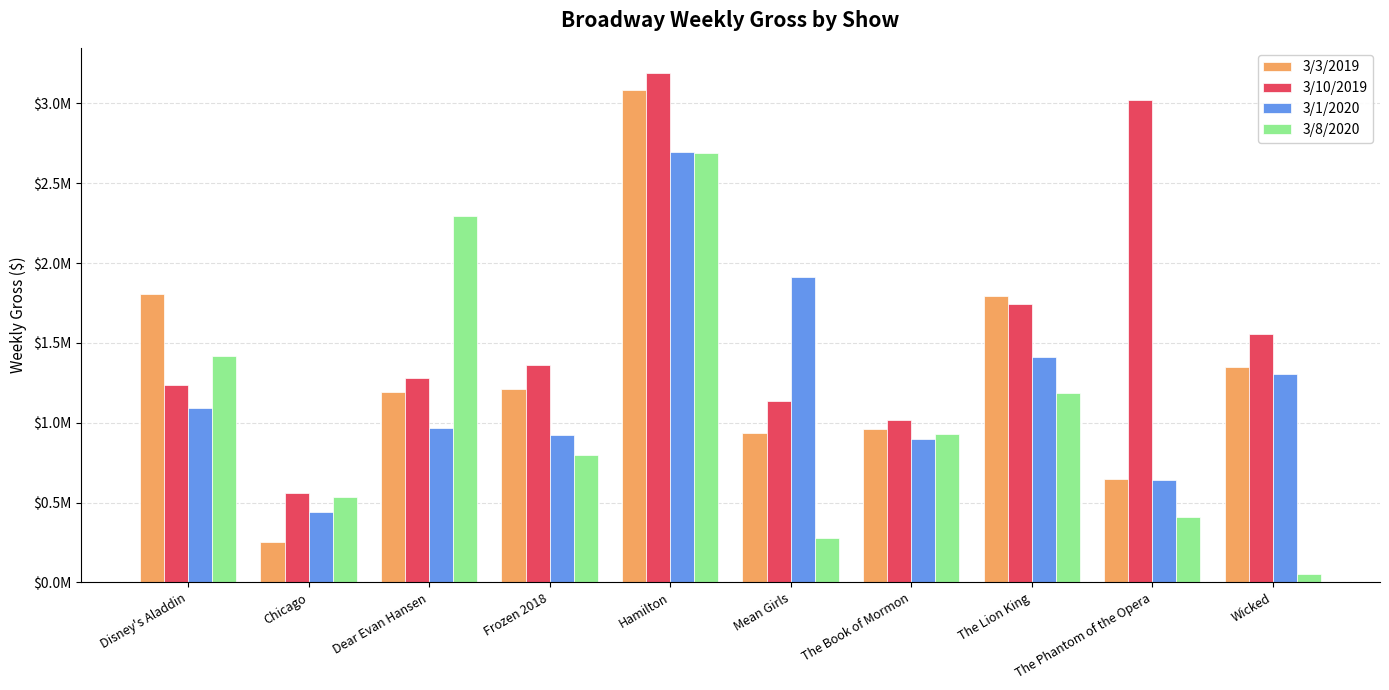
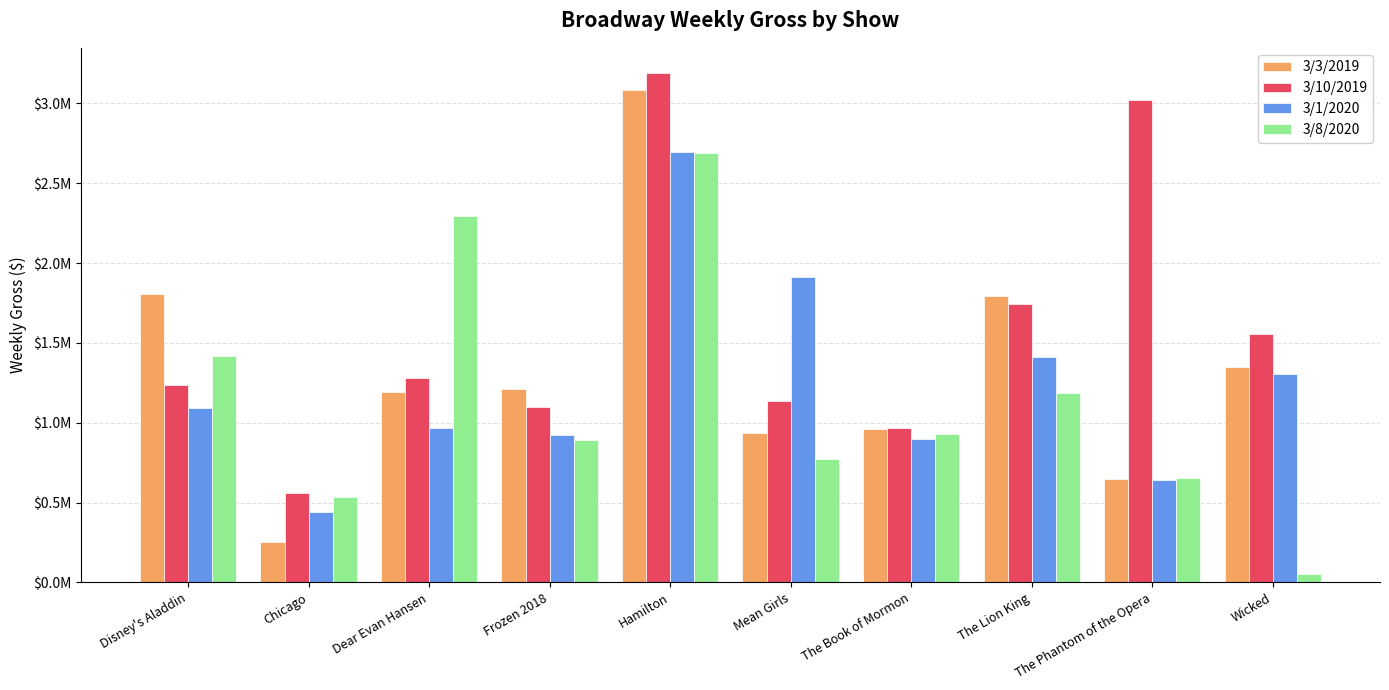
  {
    "3/3/2019": {
      "Disney's Aladdin": "$1810000",
      "Chicago": "$260000",
      "Dear Evan Hansen": "$1200000",
      "Frozen 2018": "$1210000",
      "Hamilton": "$3090000",
      "Mean Girls": "$940000",
      "The Book of Mormon": "$960000",
      "The Lion King": "$1800000",
      "The Phantom of the Opera": "$650000",
      "Wicked": "$1350000"
    },
    "3/10/2019": {
      "Disney's Aladdin": "$1240000",
      "Chicago": "$560000",
      "Dear Evan Hansen": "$1280000",
-     "Frozen 2018": "$1360000",
+     "Frozen 2018": "$1100000",
      "Hamilton": "$3190000",
      "Mean Girls": "$1130000",
-     "The Book of Mormon": "$1020000",
+     "The Book of Mormon": "$970000",
      "The Lion King": "$1740000",
      "The Phantom of the Opera": "$3020000",
      "Wicked": "$1560000"
    },
    "3/1/2020": {
      "Disney's Aladdin": "$1090000",
      "Chicago": "$440000",
      "Dear Evan Hansen": "$970000",
      "Frozen 2018": "$930000",
      "Hamilton": "$2700000",
      "Mean Girls": "$1910000",
      "The Book of Mormon": "$900000",
      "The Lion King": "$1410000",
      "The Phantom of the Opera": "$640000",
      "Wicked": "$1300000"
    },
    "3/8/2020": {
      "Disney's Aladdin": "$1420000",
      "Chicago": "$540000",
      "Dear Evan Hansen": "$2300000",
-     "Frozen 2018": "$800000",
+     "Frozen 2018": "$890000",
      "Hamilton": "$2690000",
-     "Mean Girls": "$280000",
+     "Mean Girls": "$780000",
      "The Book of Mormon": "$930000",
      "The Lion King": "$1190000",
-     "The Phantom of the Opera": "$410000",
+     "The Phantom of the Opera": "$650000",
      "Wicked": "$50000"
    }
  }
